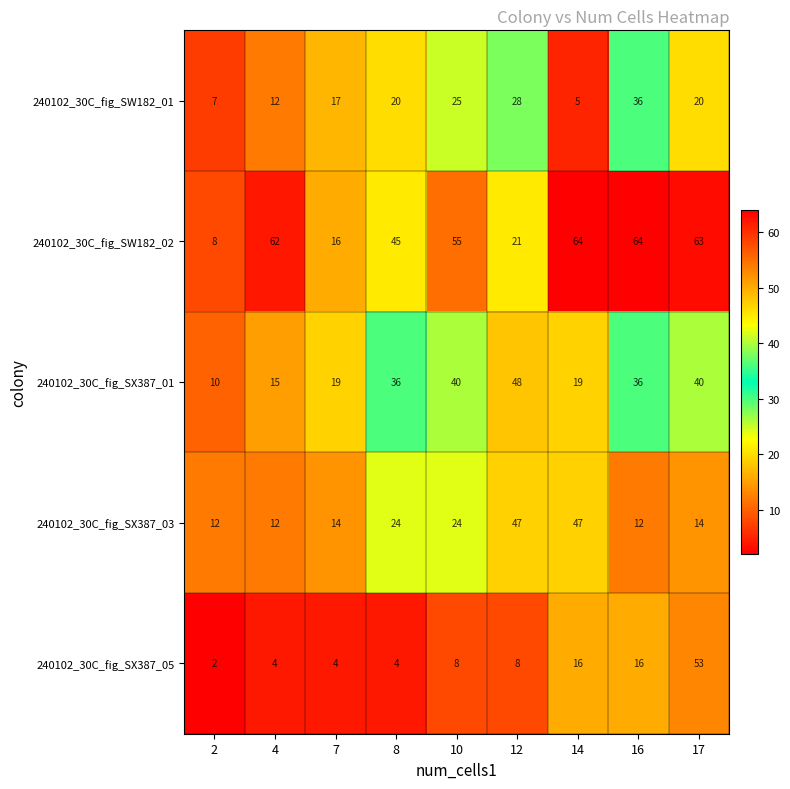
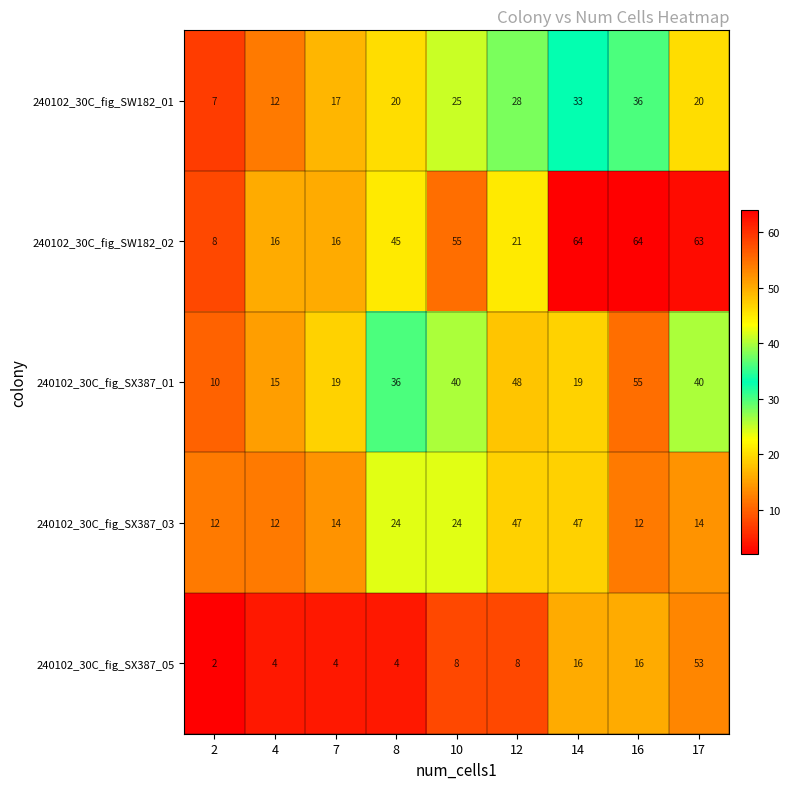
  {
    "240102_30C_fig_SW182_01": {
      "2": 7,
      "4": 12,
      "7": 17,
      "8": 20,
      "10": 25,
      "12": 28,
-     "14": 5,
+     "14": 33,
      "16": 36,
      "17": 20
    },
    "240102_30C_fig_SW182_02": {
      "2": 8,
-     "4": 62,
+     "4": 16,
      "7": 16,
      "8": 45,
      "10": 55,
      "12": 21,
      "14": 64,
      "16": 64,
      "17": 63
    },
    "240102_30C_fig_SX387_01": {
      "2": 10,
      "4": 15,
      "7": 19,
      "8": 36,
      "10": 40,
      "12": 48,
      "14": 19,
-     "16": 36,
+     "16": 55,
      "17": 40
    },
    "240102_30C_fig_SX387_03": {
      "2": 12,
      "4": 12,
      "7": 14,
      "8": 24,
      "10": 24,
      "12": 47,
      "14": 47,
      "16": 12,
      "17": 14
    },
    "240102_30C_fig_SX387_05": {
      "2": 2,
      "4": 4,
      "7": 4,
      "8": 4,
      "10": 8,
      "12": 8,
      "14": 16,
      "16": 16,
      "17": 53
    }
  }
